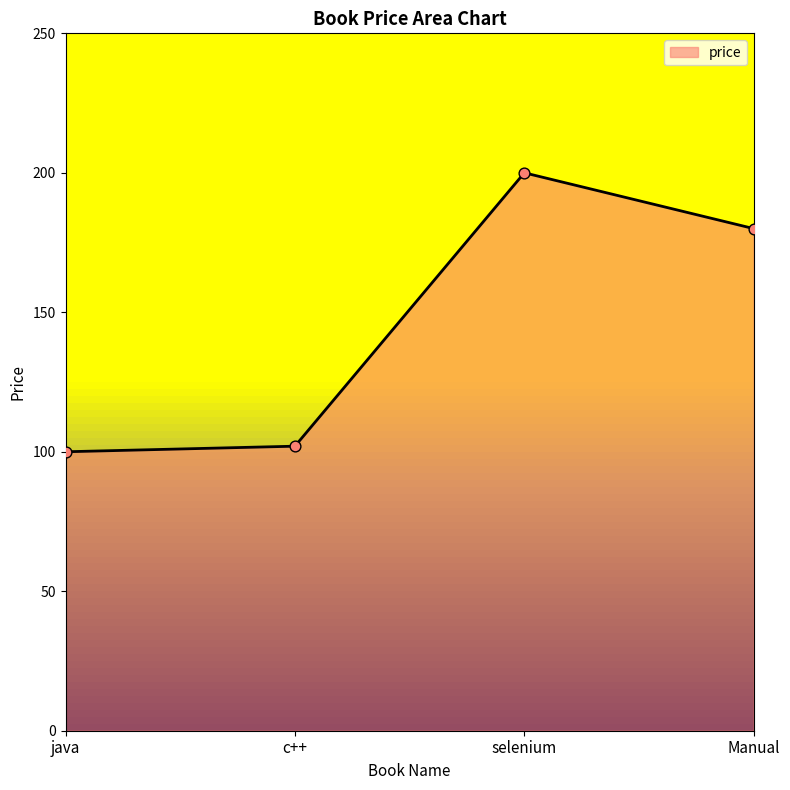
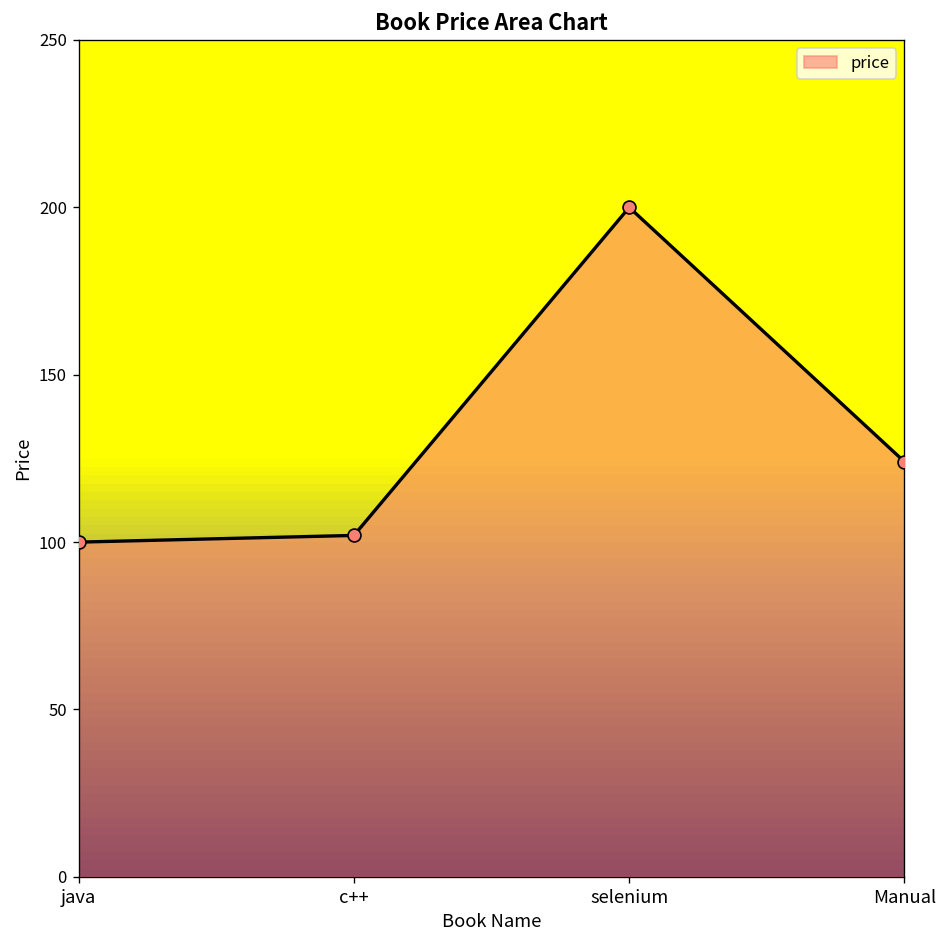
  {
    "java": 100,
    "c++": 102,
    "selenium": 200,
-   "Manual": 180
+   "Manual": 124
  }
